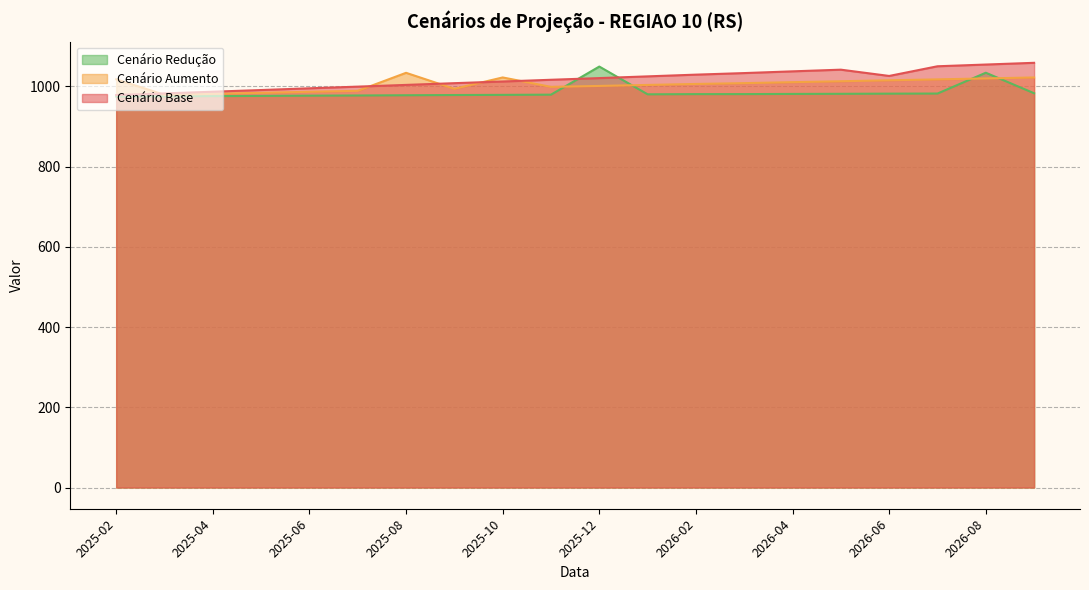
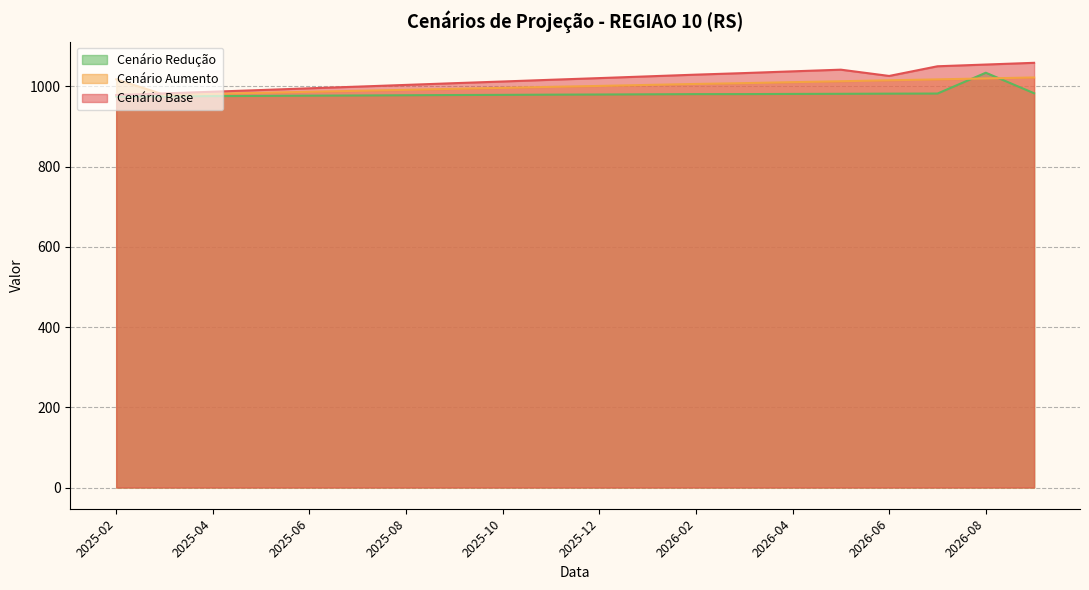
  {
    "Cenário Redução": {
      "2025-06": 980,
      "2025-08": 980,
      "2025-10": 980,
-     "2025-12": 1050,
+     "2025-12": 980,
      "2026-02": 980,
      "2026-04": 980,
      "2026-06": 980,
      "2026-08": 1030
    },
    "Cenário Aumento": {
      "2025-06": 990,
-     "2025-08": 1030,
-     "2025-10": 1020,
+     "2025-08": 990,
+     "2025-10": 1000,
      "2025-12": 1000,
      "2026-02": 1010,
      "2026-04": 1010,
      "2026-06": 1020,
      "2026-08": 1020
    },
    "Cenário Base": {
      "2025-06": 1000,
      "2025-08": 1000,
      "2025-10": 1010,
      "2025-12": 1020,
      "2026-02": 1030,
      "2026-04": 1040,
      "2026-06": 1030,
      "2026-08": 1050
    }
  }
